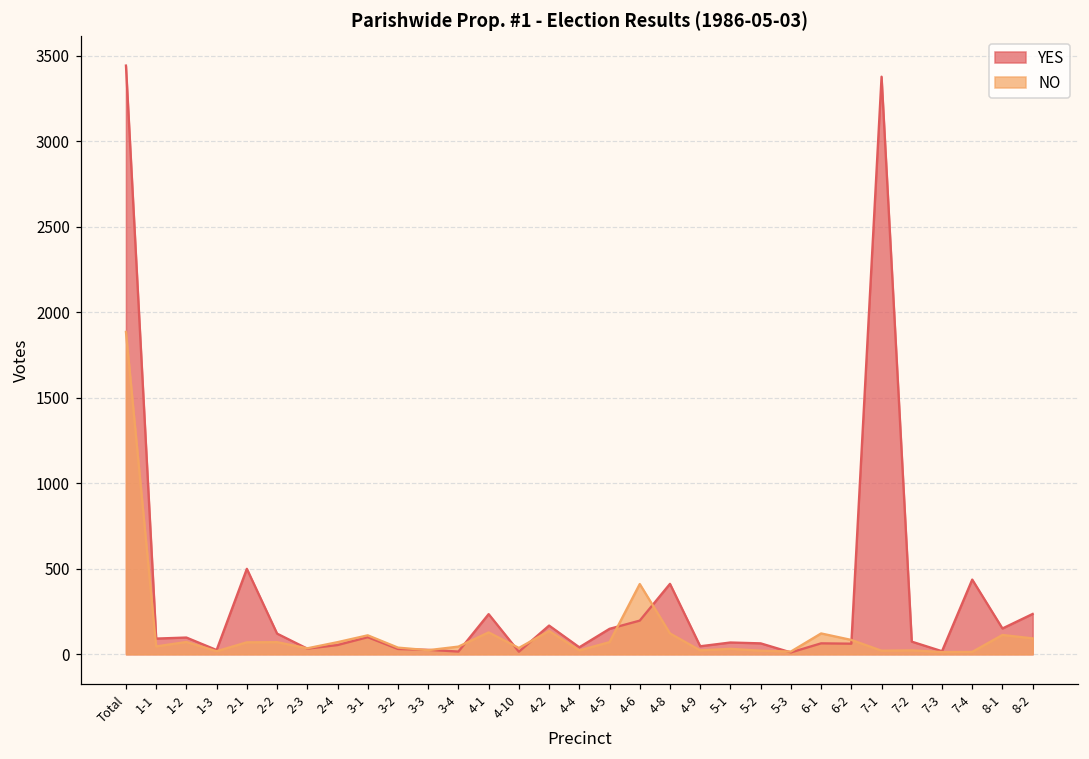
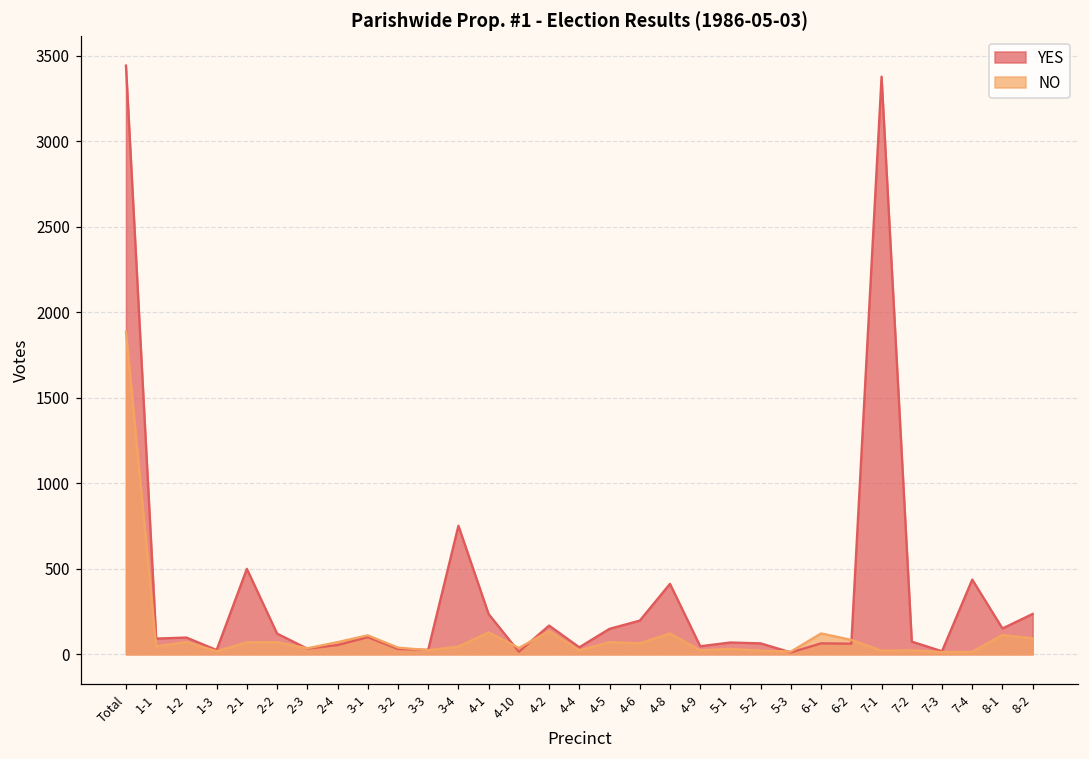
  {
    "YES": {
      "Total": 3440,
      "1-1": 90,
      "1-2": 100,
      "2-1": 500,
      "2-2": 120,
      "2-4": 50,
-     "3-4": 20,
+     "3-4": 750,
      "4-1": 240,
      "4-10": 20,
      "4-2": 170,
      "4-4": 40,
      "4-5": 150,
      "4-6": 200,
      "4-8": 410,
      "4-9": 50,
      "5-1": 70,
      "5-2": 60,
      "6-1": 60,
      "6-2": 60,
      "7-1": 3380,
      "7-2": 70,
      "7-4": 440,
      "8-1": 150,
      "8-2": 240
    },
    "NO": {
      "Total": 1890,
      "1-1": 50,
      "1-2": 70,
      "2-1": 70,
      "2-2": 70,
      "2-4": 70,
      "3-4": 50,
      "4-1": 130,
      "4-10": 40,
      "4-2": 140,
      "4-4": 20,
      "4-5": 70,
-     "4-6": 410,
+     "4-6": 60,
      "4-8": 120,
      "4-9": 20,
      "5-1": 30,
      "5-2": 20,
      "6-1": 120,
      "6-2": 80,
      "7-1": 20,
      "7-2": 20,
      "7-4": 10,
      "8-1": 110,
      "8-2": 90
    }
  }
